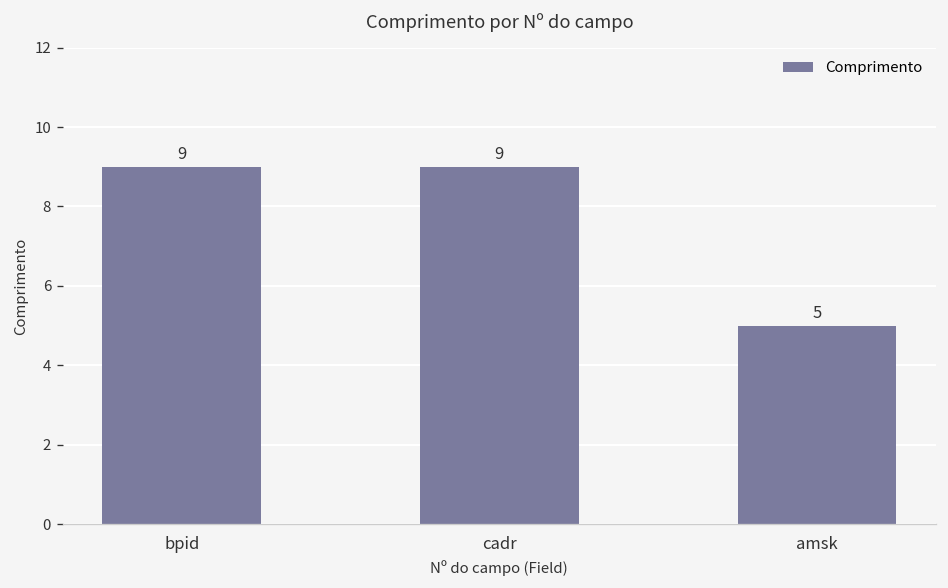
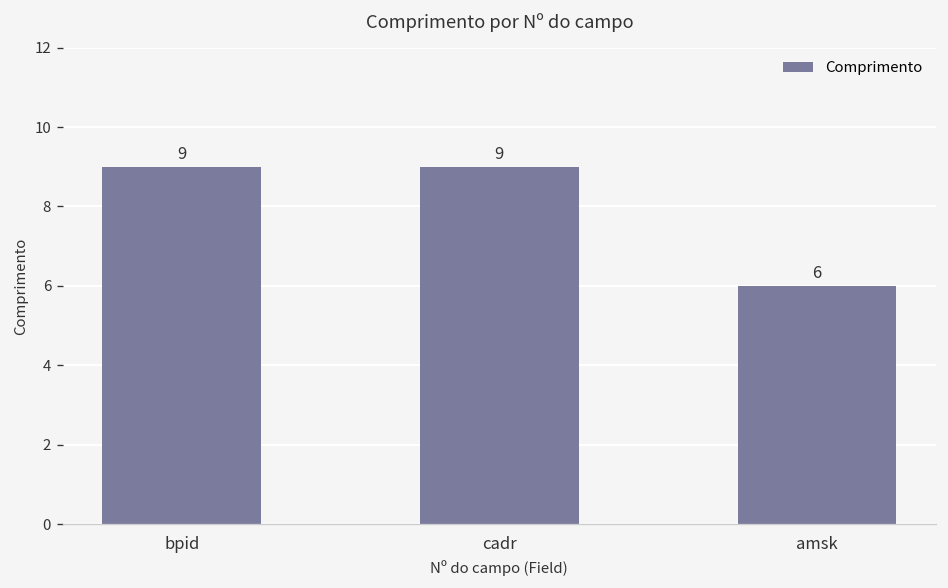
  {
    "bpid": 9,
    "cadr": 9,
-   "amsk": 5
+   "amsk": 6
  }
